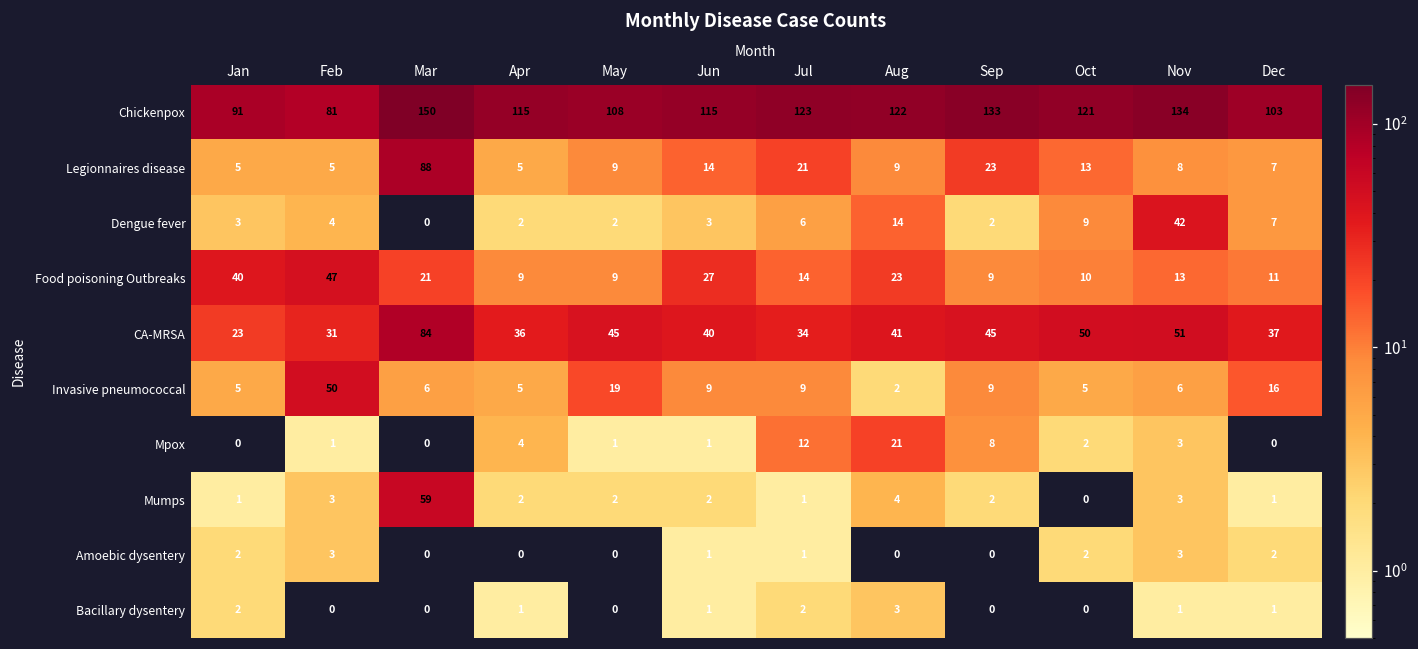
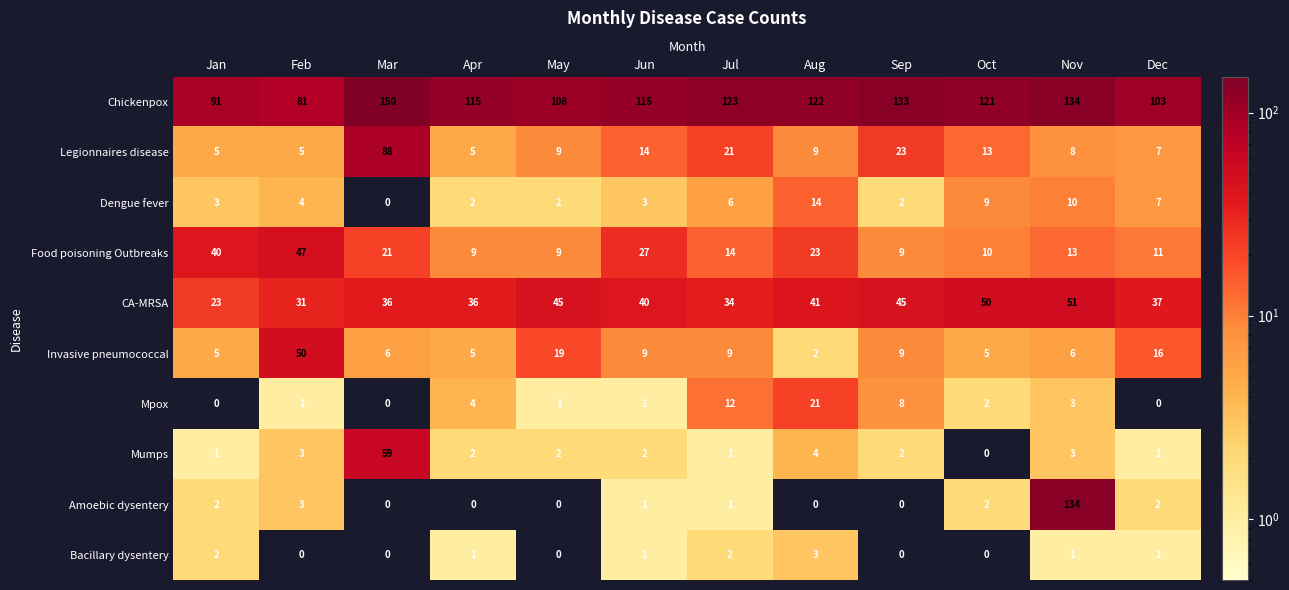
  {
    "Chickenpox": {
      "Jan": 91,
      "Feb": 81,
      "Mar": 150,
      "Apr": 115,
      "May": 108,
      "Jun": 115,
      "Jul": 123,
      "Aug": 122,
      "Sep": 133,
      "Oct": 121,
      "Nov": 134,
      "Dec": 103
    },
    "Legionnaires disease": {
      "Jan": 5,
      "Feb": 5,
      "Mar": 88,
      "Apr": 5,
      "May": 9,
      "Jun": 14,
      "Jul": 21,
      "Aug": 9,
      "Sep": 23,
      "Oct": 13,
      "Nov": 8,
      "Dec": 7
    },
    "Dengue fever": {
      "Jan": 3,
      "Feb": 4,
      "Mar": 0,
      "Apr": 2,
      "May": 2,
      "Jun": 3,
      "Jul": 6,
      "Aug": 14,
      "Sep": 2,
      "Oct": 9,
-     "Nov": 42,
+     "Nov": 10,
      "Dec": 7
    },
    "Food poisoning Outbreaks": {
      "Jan": 40,
      "Feb": 47,
      "Mar": 21,
      "Apr": 9,
      "May": 9,
      "Jun": 27,
      "Jul": 14,
      "Aug": 23,
      "Sep": 9,
      "Oct": 10,
      "Nov": 13,
      "Dec": 11
    },
    "CA-MRSA": {
      "Jan": 23,
      "Feb": 31,
-     "Mar": 84,
+     "Mar": 36,
      "Apr": 36,
      "May": 45,
      "Jun": 40,
      "Jul": 34,
      "Aug": 41,
      "Sep": 45,
      "Oct": 50,
      "Nov": 51,
      "Dec": 37
    },
    "Invasive pneumococcal": {
      "Jan": 5,
      "Feb": 50,
      "Mar": 6,
      "Apr": 5,
      "May": 19,
      "Jun": 9,
      "Jul": 9,
      "Aug": 2,
      "Sep": 9,
      "Oct": 5,
      "Nov": 6,
      "Dec": 16
    },
    "Mpox": {
      "Jan": 0,
      "Feb": 1,
      "Mar": 0,
      "Apr": 4,
      "May": 1,
      "Jun": 1,
      "Jul": 12,
      "Aug": 21,
      "Sep": 8,
      "Oct": 2,
      "Nov": 3,
      "Dec": 0
    },
    "Mumps": {
      "Jan": 1,
      "Feb": 3,
      "Mar": 59,
      "Apr": 2,
      "May": 2,
      "Jun": 2,
      "Jul": 1,
      "Aug": 4,
      "Sep": 2,
      "Oct": 0,
      "Nov": 3,
      "Dec": 1
    },
    "Amoebic dysentery": {
      "Jan": 2,
      "Feb": 3,
      "Mar": 0,
      "Apr": 0,
      "May": 0,
      "Jun": 1,
      "Jul": 1,
      "Aug": 0,
      "Sep": 0,
      "Oct": 2,
-     "Nov": 3,
+     "Nov": 134,
      "Dec": 2
    },
    "Bacillary dysentery": {
      "Jan": 2,
      "Feb": 0,
      "Mar": 0,
      "Apr": 1,
      "May": 0,
      "Jun": 1,
      "Jul": 2,
      "Aug": 3,
      "Sep": 0,
      "Oct": 0,
      "Nov": 1,
      "Dec": 1
    }
  }
